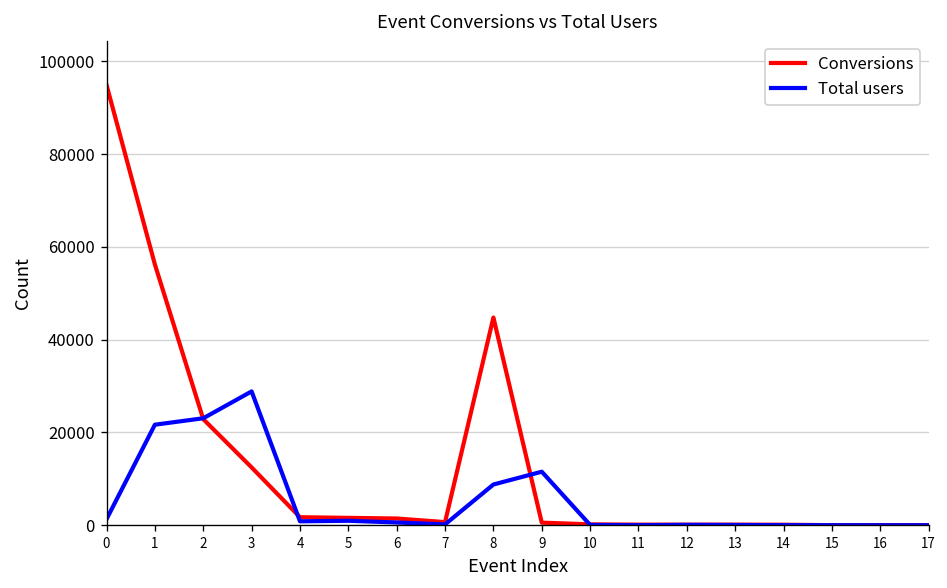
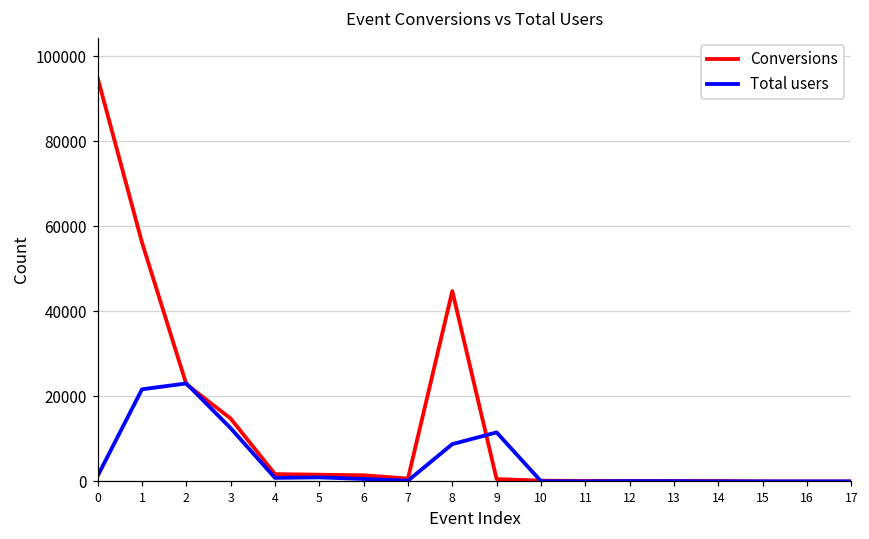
  {
    "Conversions": {
      "0": 95000,
      "1": 56000,
-     "3": 12000,
+     "3": 15000,
      "4": 2000,
      "6": 1000,
      "8": 45000,
      "9": 1000
    },
    "Total users": {
      "0": 1000,
      "1": 22000,
-     "3": 29000,
+     "3": 13000,
      "4": 1000,
      "6": 1000,
      "8": 9000,
      "9": 12000
    }
  }
